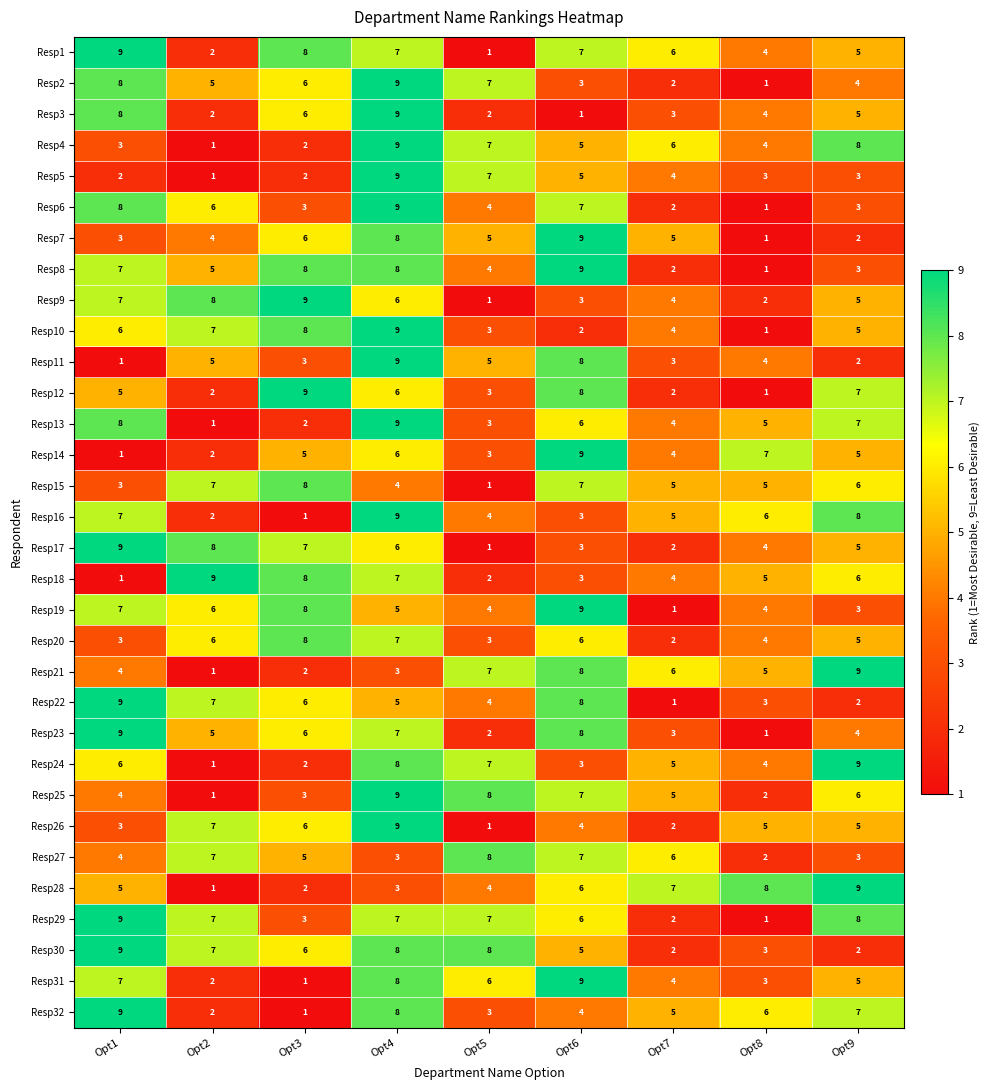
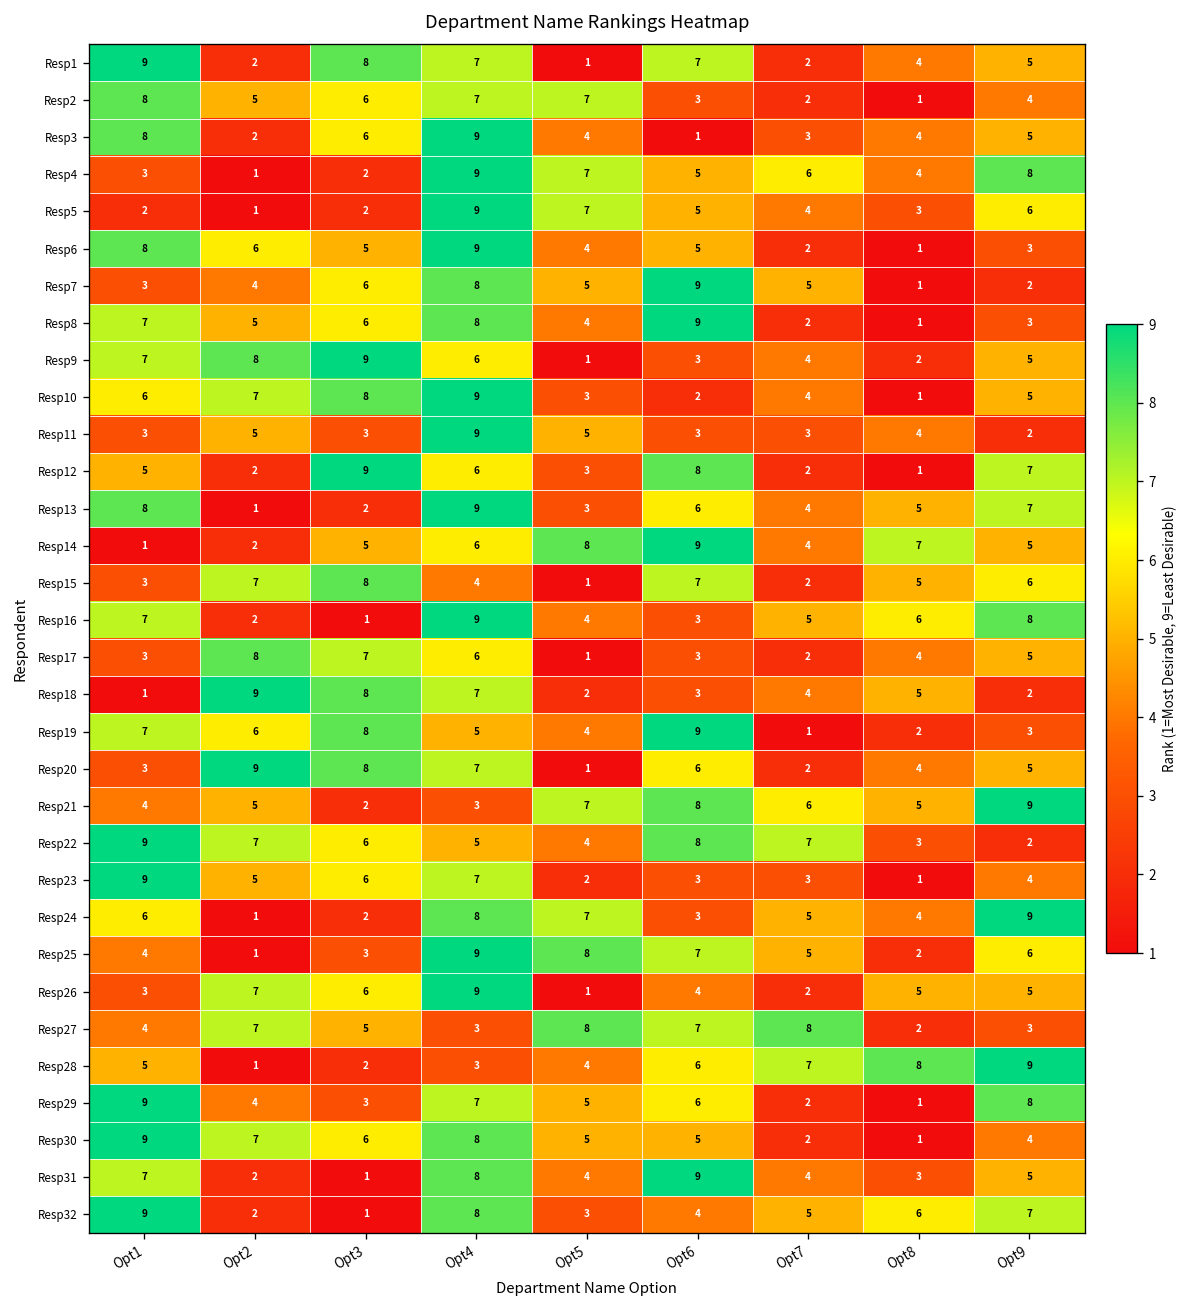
  {
    "Resp1": {
      "Opt1": 9,
      "Opt2": 2,
      "Opt3": 8,
      "Opt4": 7,
      "Opt5": 1,
      "Opt6": 7,
-     "Opt7": 6,
+     "Opt7": 2,
      "Opt8": 4,
      "Opt9": 5
    },
    "Resp2": {
      "Opt1": 8,
      "Opt2": 5,
      "Opt3": 6,
-     "Opt4": 9,
+     "Opt4": 7,
      "Opt5": 7,
      "Opt6": 3,
      "Opt7": 2,
      "Opt8": 1,
      "Opt9": 4
    },
    "Resp3": {
      "Opt1": 8,
      "Opt2": 2,
      "Opt3": 6,
      "Opt4": 9,
-     "Opt5": 2,
+     "Opt5": 4,
      "Opt6": 1,
      "Opt7": 3,
      "Opt8": 4,
      "Opt9": 5
    },
    "Resp5": {
      "Opt1": 2,
      "Opt2": 1,
      "Opt3": 2,
      "Opt4": 9,
      "Opt5": 7,
      "Opt6": 5,
      "Opt7": 4,
      "Opt8": 3,
-     "Opt9": 3
+     "Opt9": 6
    },
    "Resp6": {
      "Opt1": 8,
      "Opt2": 6,
-     "Opt3": 3,
+     "Opt3": 5,
      "Opt4": 9,
      "Opt5": 4,
-     "Opt6": 7,
+     "Opt6": 5,
      "Opt7": 2,
      "Opt8": 1,
      "Opt9": 3
    },
    "Resp8": {
      "Opt1": 7,
      "Opt2": 5,
-     "Opt3": 8,
+     "Opt3": 6,
      "Opt4": 8,
      "Opt5": 4,
      "Opt6": 9,
      "Opt7": 2,
      "Opt8": 1,
      "Opt9": 3
    },
    "Resp11": {
-     "Opt1": 1,
+     "Opt1": 3,
      "Opt2": 5,
      "Opt3": 3,
      "Opt4": 9,
      "Opt5": 5,
-     "Opt6": 8,
+     "Opt6": 3,
      "Opt7": 3,
      "Opt8": 4,
      "Opt9": 2
    },
    "Resp14": {
      "Opt1": 1,
      "Opt2": 2,
      "Opt3": 5,
      "Opt4": 6,
-     "Opt5": 3,
+     "Opt5": 8,
      "Opt6": 9,
      "Opt7": 4,
      "Opt8": 7,
      "Opt9": 5
    },
    "Resp15": {
      "Opt1": 3,
      "Opt2": 7,
      "Opt3": 8,
      "Opt4": 4,
      "Opt5": 1,
      "Opt6": 7,
-     "Opt7": 5,
+     "Opt7": 2,
      "Opt8": 5,
      "Opt9": 6
    },
    "Resp17": {
-     "Opt1": 9,
+     "Opt1": 3,
      "Opt2": 8,
      "Opt3": 7,
      "Opt4": 6,
      "Opt5": 1,
      "Opt6": 3,
      "Opt7": 2,
      "Opt8": 4,
      "Opt9": 5
    },
    "Resp18": {
      "Opt1": 1,
      "Opt2": 9,
      "Opt3": 8,
      "Opt4": 7,
      "Opt5": 2,
      "Opt6": 3,
      "Opt7": 4,
      "Opt8": 5,
-     "Opt9": 6
+     "Opt9": 2
    },
    "Resp19": {
      "Opt1": 7,
      "Opt2": 6,
      "Opt3": 8,
      "Opt4": 5,
      "Opt5": 4,
      "Opt6": 9,
      "Opt7": 1,
-     "Opt8": 4,
+     "Opt8": 2,
      "Opt9": 3
    },
    "Resp20": {
      "Opt1": 3,
-     "Opt2": 6,
+     "Opt2": 9,
      "Opt3": 8,
      "Opt4": 7,
-     "Opt5": 3,
+     "Opt5": 1,
      "Opt6": 6,
      "Opt7": 2,
      "Opt8": 4,
      "Opt9": 5
    },
    "Resp21": {
      "Opt1": 4,
-     "Opt2": 1,
+     "Opt2": 5,
      "Opt3": 2,
      "Opt4": 3,
      "Opt5": 7,
      "Opt6": 8,
      "Opt7": 6,
      "Opt8": 5,
      "Opt9": 9
    },
    "Resp22": {
      "Opt1": 9,
      "Opt2": 7,
      "Opt3": 6,
      "Opt4": 5,
      "Opt5": 4,
      "Opt6": 8,
-     "Opt7": 1,
+     "Opt7": 7,
      "Opt8": 3,
      "Opt9": 2
    },
    "Resp23": {
      "Opt1": 9,
      "Opt2": 5,
      "Opt3": 6,
      "Opt4": 7,
      "Opt5": 2,
-     "Opt6": 8,
+     "Opt6": 3,
      "Opt7": 3,
      "Opt8": 1,
      "Opt9": 4
    },
    "Resp27": {
      "Opt1": 4,
      "Opt2": 7,
      "Opt3": 5,
      "Opt4": 3,
      "Opt5": 8,
      "Opt6": 7,
-     "Opt7": 6,
+     "Opt7": 8,
      "Opt8": 2,
      "Opt9": 3
    },
    "Resp29": {
      "Opt1": 9,
-     "Opt2": 7,
+     "Opt2": 4,
      "Opt3": 3,
      "Opt4": 7,
-     "Opt5": 7,
+     "Opt5": 5,
      "Opt6": 6,
      "Opt7": 2,
      "Opt8": 1,
      "Opt9": 8
    },
    "Resp30": {
      "Opt1": 9,
      "Opt2": 7,
      "Opt3": 6,
      "Opt4": 8,
-     "Opt5": 8,
+     "Opt5": 5,
      "Opt6": 5,
      "Opt7": 2,
-     "Opt8": 3,
-     "Opt9": 2
+     "Opt8": 1,
+     "Opt9": 4
    },
    "Resp31": {
      "Opt1": 7,
      "Opt2": 2,
      "Opt3": 1,
      "Opt4": 8,
-     "Opt5": 6,
+     "Opt5": 4,
      "Opt6": 9,
      "Opt7": 4,
      "Opt8": 3,
      "Opt9": 5
    }
  }
